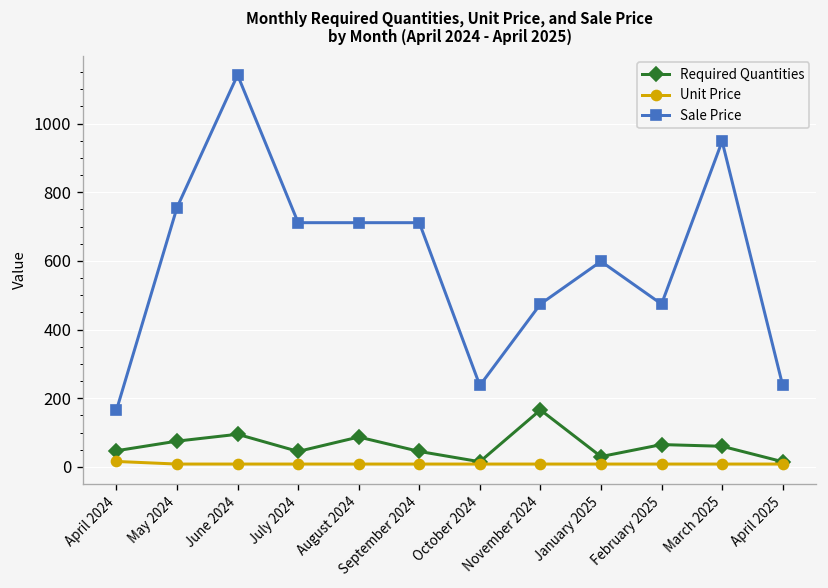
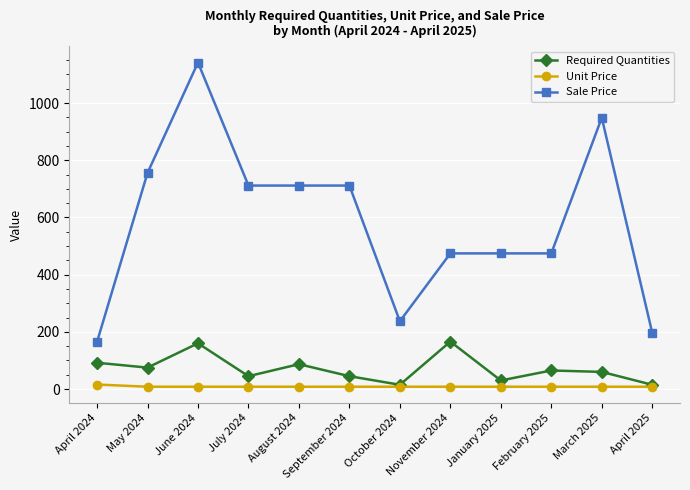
  {
    "Required Quantities": {
-     "April 2024": 50,
+     "April 2024": 90,
      "May 2024": 80,
-     "June 2024": 100,
+     "June 2024": 160,
      "July 2024": 50,
      "August 2024": 90,
      "September 2024": 50,
      "November 2024": 170,
      "January 2025": 30,
      "February 2025": 70,
      "March 2025": 60
    },
    "Unit Price": {
      "April 2024": 20,
      "May 2024": 10,
      "June 2024": 10,
      "July 2024": 10,
      "August 2024": 10,
      "September 2024": 10,
      "November 2024": 10,
      "January 2025": 10,
      "February 2025": 10,
      "March 2025": 10
    },
    "Sale Price": {
      "April 2024": 160,
      "May 2024": 760,
      "June 2024": 1140,
      "July 2024": 710,
      "August 2024": 710,
      "September 2024": 710,
      "October 2024": 240,
      "November 2024": 470,
-     "January 2025": 600,
+     "January 2025": 470,
      "February 2025": 470,
      "March 2025": 950,
-     "April 2025": 240
+     "April 2025": 200
    }
  }
